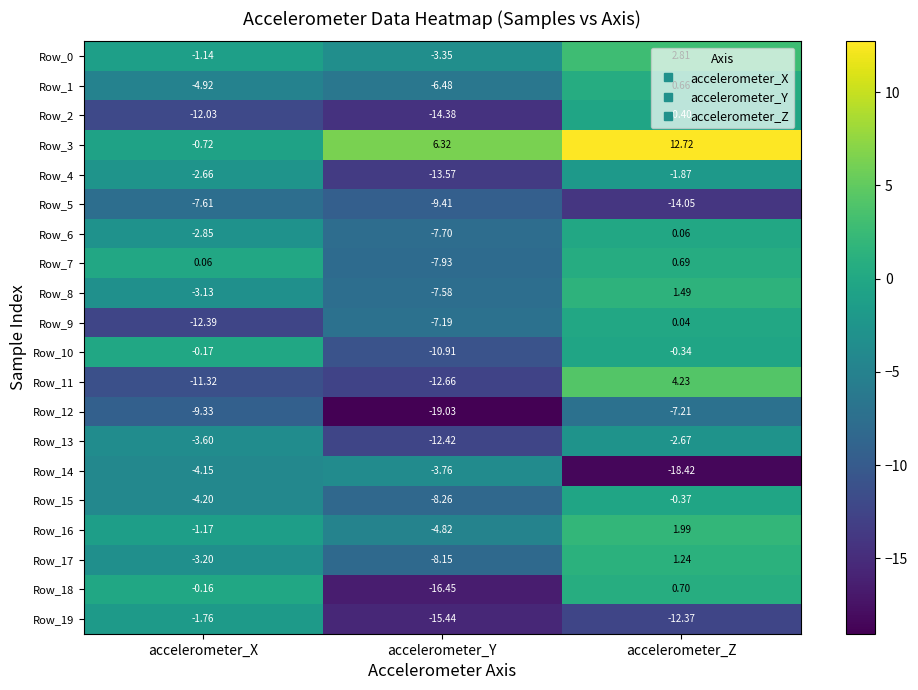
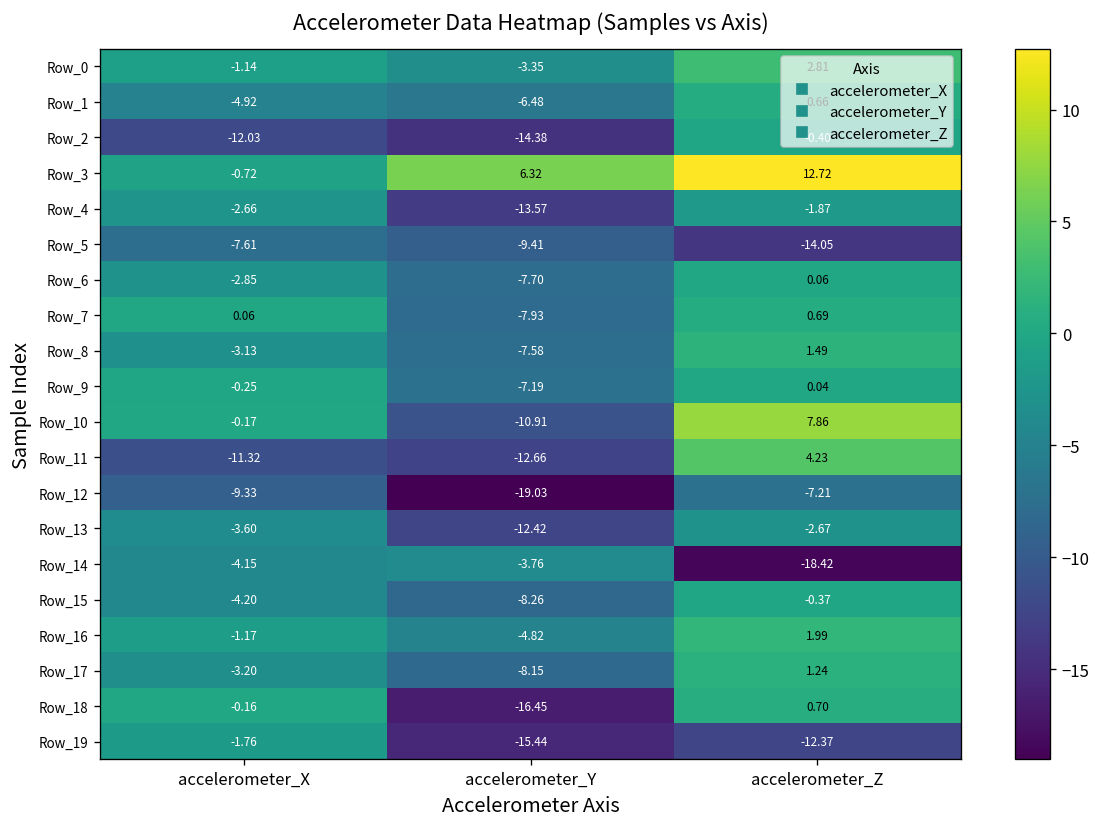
  {
    "Row_0": {
      "accelerometer_X": -1.14,
      "accelerometer_Y": -3.35
    },
    "Row_1": {
      "accelerometer_X": -4.92,
      "accelerometer_Y": -6.48
    },
    "Row_2": {
      "accelerometer_X": -12.03,
      "accelerometer_Y": -14.38
    },
    "Row_3": {
      "accelerometer_X": -0.72,
      "accelerometer_Y": 6.32,
      "accelerometer_Z": 12.72
    },
    "Row_4": {
      "accelerometer_X": -2.66,
      "accelerometer_Y": -13.57,
      "accelerometer_Z": -1.87
    },
    "Row_5": {
      "accelerometer_X": -7.61,
      "accelerometer_Y": -9.41,
      "accelerometer_Z": -14.05
    },
    "Row_6": {
      "accelerometer_X": -2.85,
      "accelerometer_Y": -7.70,
      "accelerometer_Z": 0.06
    },
    "Row_7": {
      "accelerometer_X": 0.06,
      "accelerometer_Y": -7.93,
      "accelerometer_Z": 0.69
    },
    "Row_8": {
      "accelerometer_X": -3.13,
      "accelerometer_Y": -7.58,
      "accelerometer_Z": 1.49
    },
    "Row_9": {
-     "accelerometer_X": -12.39,
+     "accelerometer_X": -0.25,
      "accelerometer_Y": -7.19,
      "accelerometer_Z": 0.04
    },
    "Row_10": {
      "accelerometer_X": -0.17,
      "accelerometer_Y": -10.91,
-     "accelerometer_Z": -0.34
+     "accelerometer_Z": 7.86
    },
    "Row_11": {
      "accelerometer_X": -11.32,
      "accelerometer_Y": -12.66,
      "accelerometer_Z": 4.23
    },
    "Row_12": {
      "accelerometer_X": -9.33,
      "accelerometer_Y": -19.03,
      "accelerometer_Z": -7.21
    },
    "Row_13": {
      "accelerometer_X": -3.60,
      "accelerometer_Y": -12.42,
      "accelerometer_Z": -2.67
    },
    "Row_14": {
      "accelerometer_X": -4.15,
      "accelerometer_Y": -3.76,
      "accelerometer_Z": -18.42
    },
    "Row_15": {
      "accelerometer_X": -4.20,
      "accelerometer_Y": -8.26,
      "accelerometer_Z": -0.37
    },
    "Row_16": {
      "accelerometer_X": -1.17,
      "accelerometer_Y": -4.82,
      "accelerometer_Z": 1.99
    },
    "Row_17": {
      "accelerometer_X": -3.20,
      "accelerometer_Y": -8.15,
      "accelerometer_Z": 1.24
    },
    "Row_18": {
      "accelerometer_X": -0.16,
      "accelerometer_Y": -16.45,
      "accelerometer_Z": 0.70
    },
    "Row_19": {
      "accelerometer_X": -1.76,
      "accelerometer_Y": -15.44,
      "accelerometer_Z": -12.37
    }
  }
